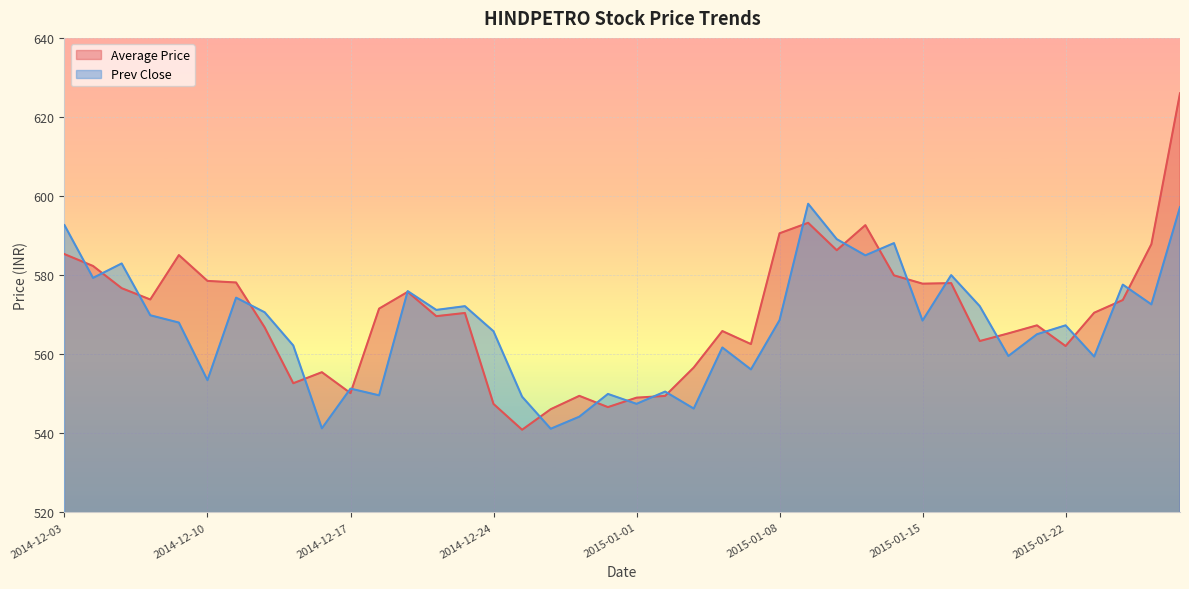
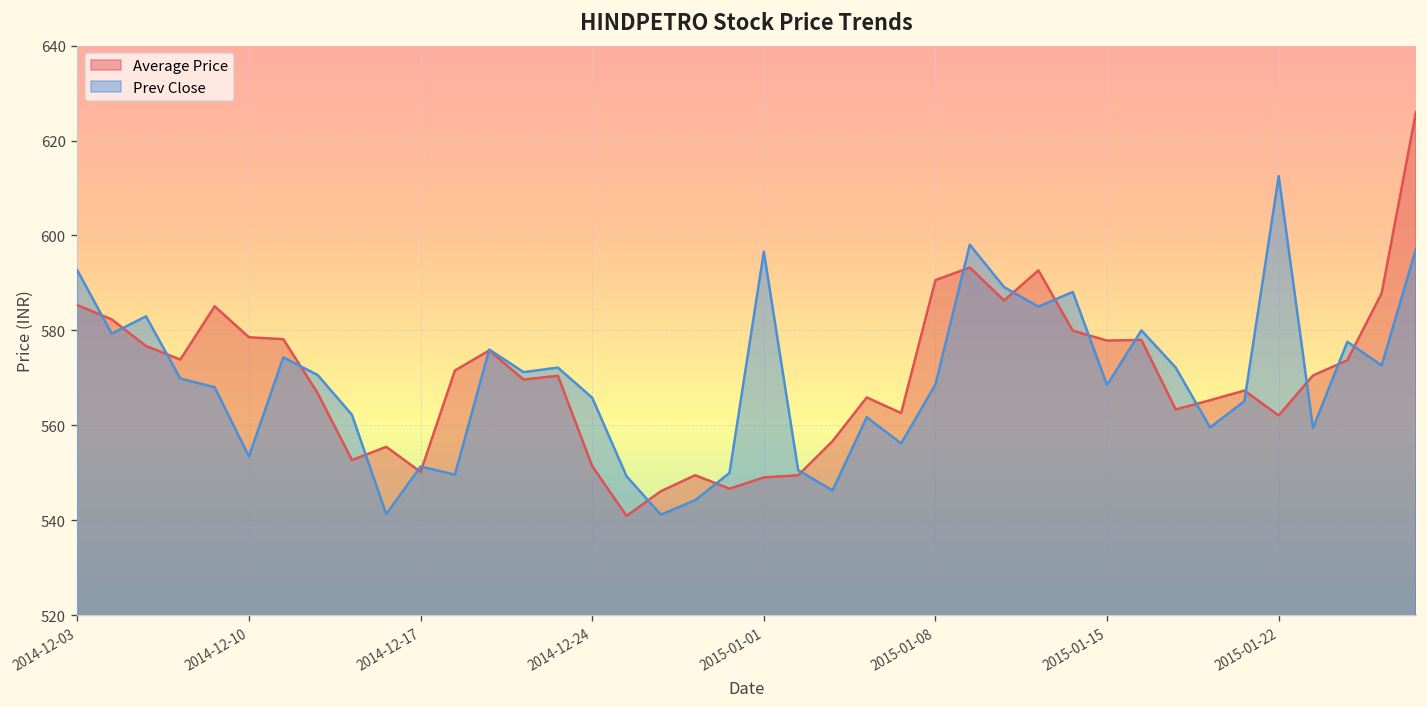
  {
    "Average Price": {
      "2014-12-03": 585,
      "2014-12-10": 579,
      "2014-12-17": 550,
-     "2014-12-24": 547,
+     "2014-12-24": 551,
      "2015-01-01": 549,
      "2015-01-08": 591,
      "2015-01-15": 578,
      "2015-01-22": 562
    },
    "Prev Close": {
      "2014-12-03": 593,
      "2014-12-10": 553,
      "2014-12-17": 551,
      "2014-12-24": 566,
-     "2015-01-01": 547,
+     "2015-01-01": 597,
      "2015-01-08": 569,
      "2015-01-15": 569,
-     "2015-01-22": 567
+     "2015-01-22": 613
    }
  }
